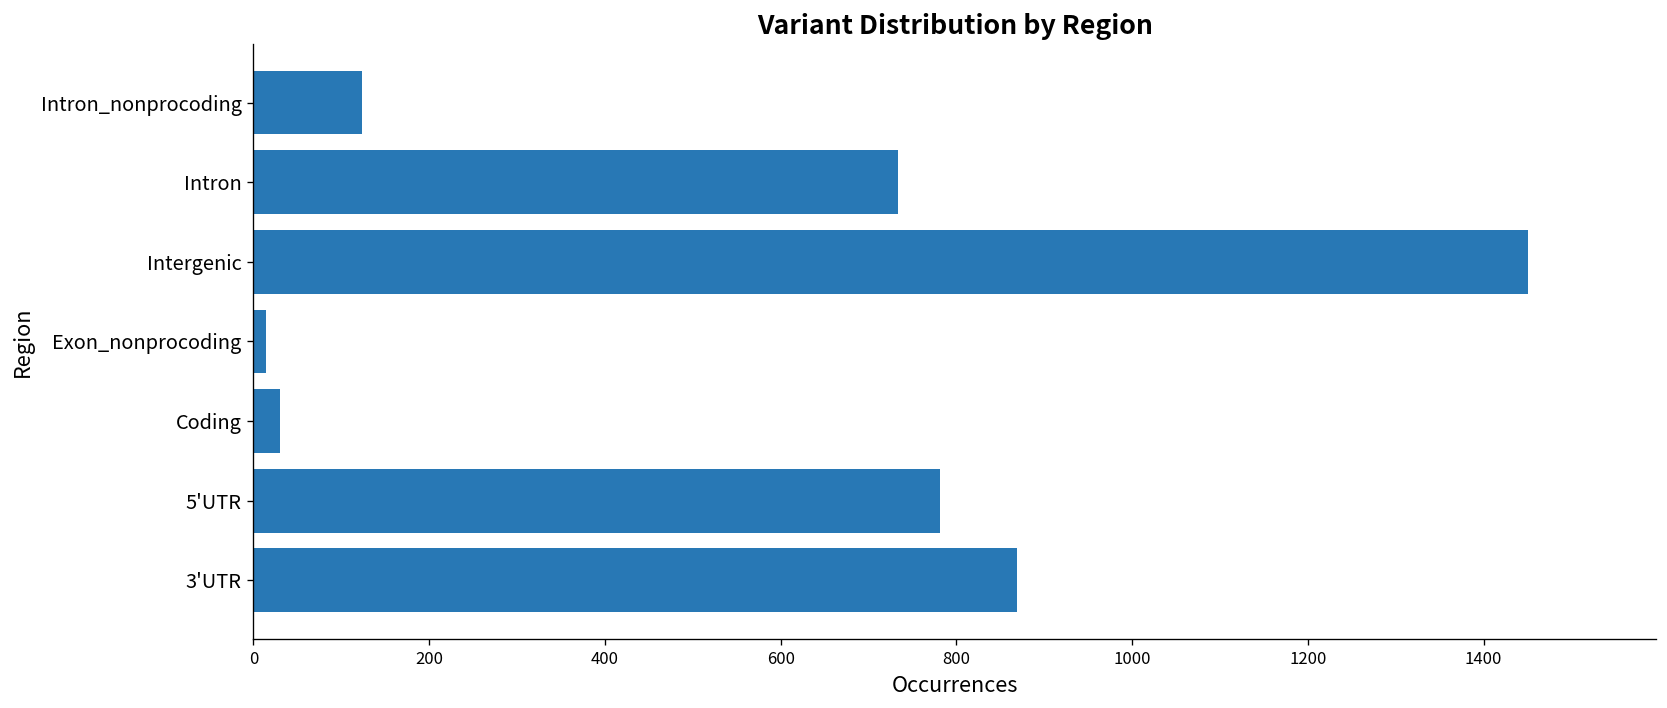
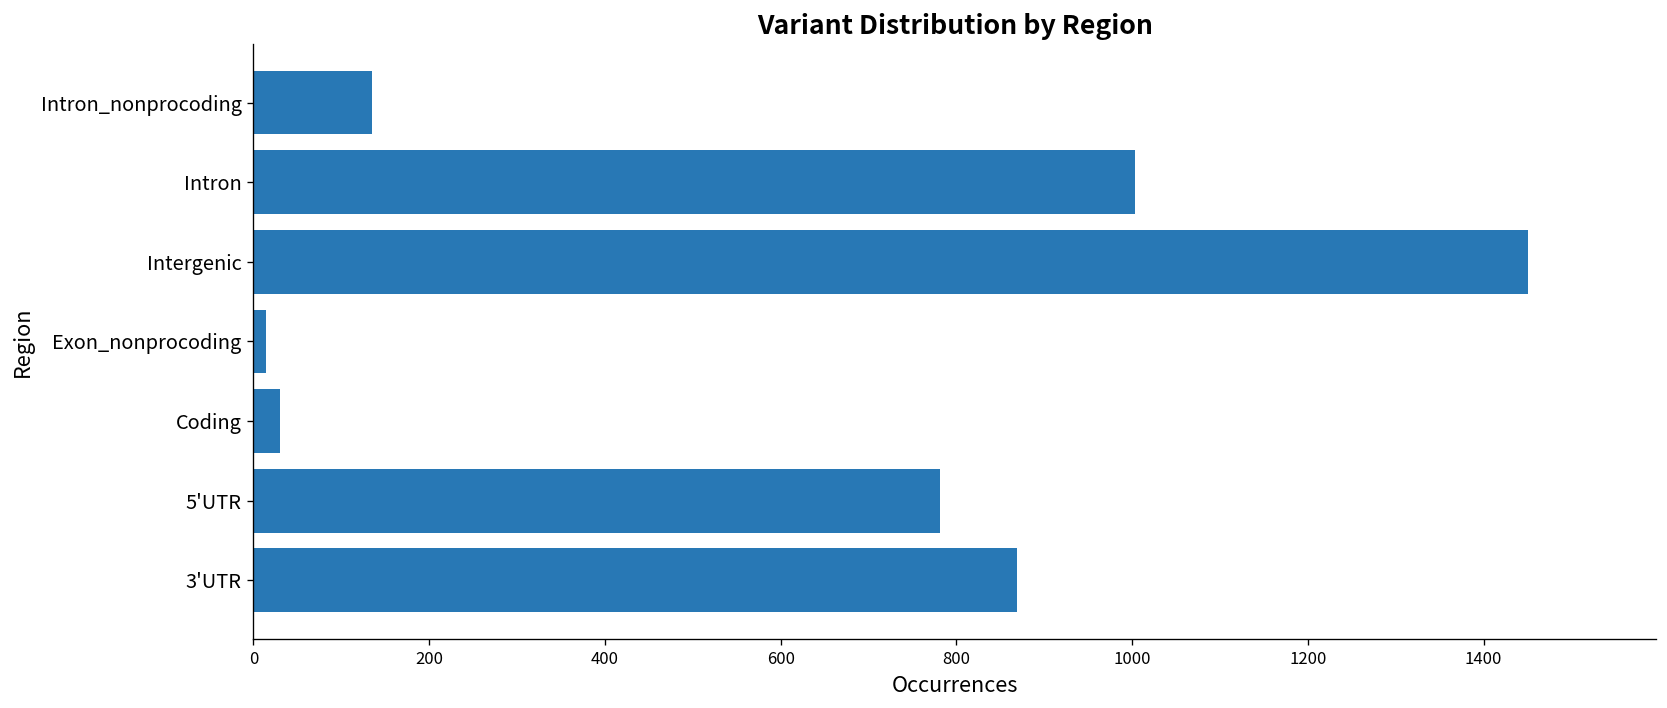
  {
-   "Intron_nonprocoding": 120,
-   "Intron": 730,
+   "Intron_nonprocoding": 140,
+   "Intron": 1000,
    "Intergenic": 1450,
    "Exon_nonprocoding": 10,
    "Coding": 30,
    "5'UTR": 780,
    "3'UTR": 870
  }
